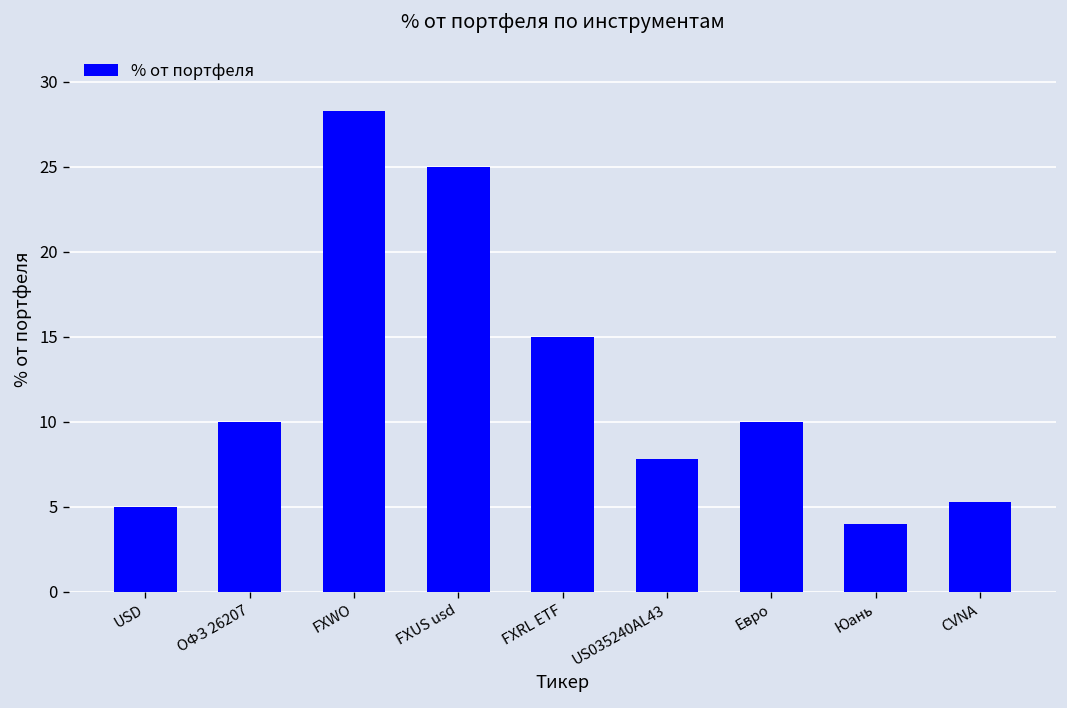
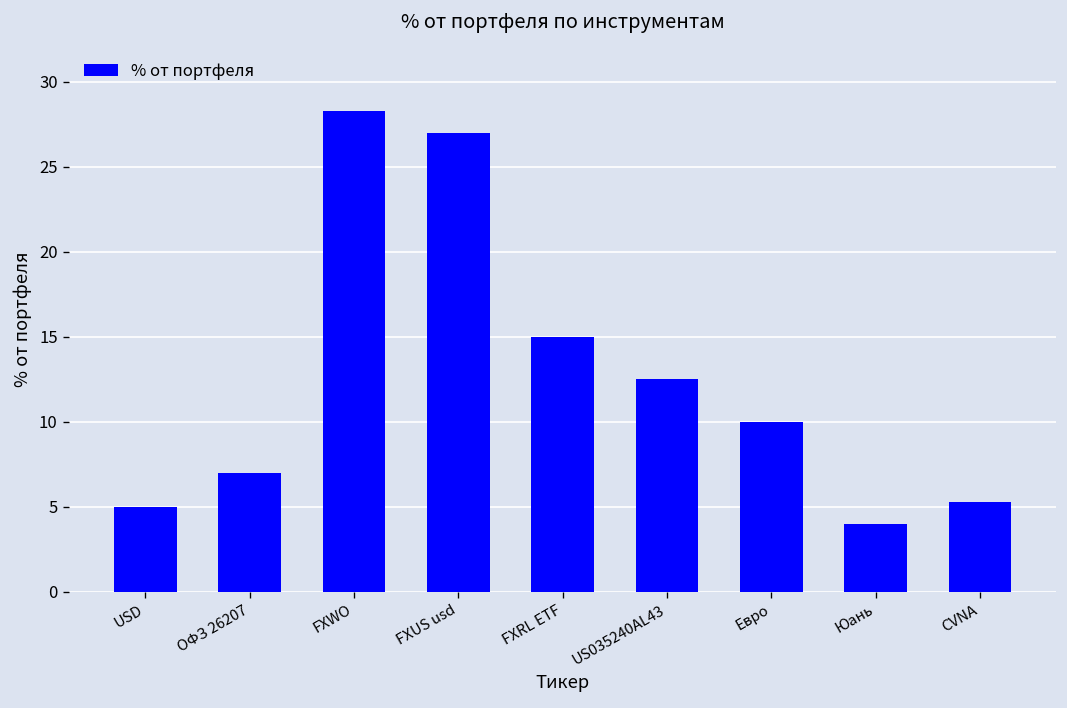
  {
    "USD": 5.0,
-   "ОФЗ 26207": 10,
+   "ОФЗ 26207": 7,
    "FXWO": 28.3,
-   "FXUS usd": 25,
+   "FXUS usd": 27,
    "FXRL ETF": 15.0,
-   "US035240AL43": 7.8,
+   "US035240AL43": 12.5,
    "Евро": 10.0,
    "Юань": 4.0,
    "CVNA": 5.3
  }
